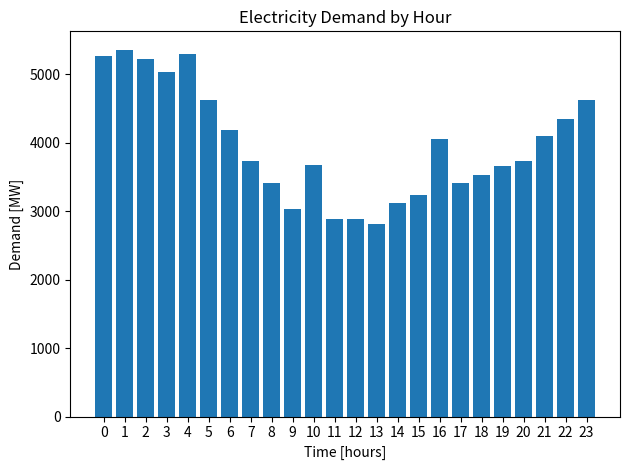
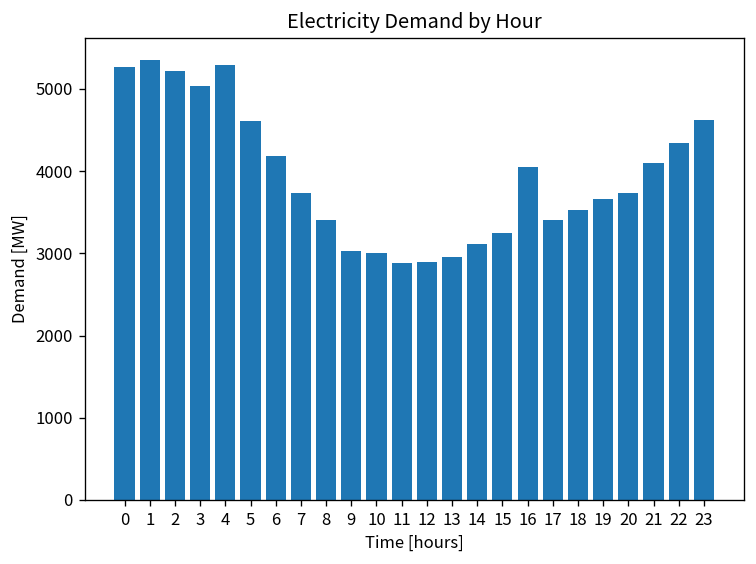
  {
    "0": 5300,
    "1": 5400,
    "2": 5200,
    "3": 5000,
    "4": 5300,
    "5": 4600,
    "6": 4200,
    "7": 3700,
    "8": 3400,
    "9": 3000,
-   "10": 3700,
+   "10": 3000,
    "11": 2900,
    "12": 2900,
-   "13": 2800,
+   "13": 3000,
    "14": 3100,
    "15": 3200,
    "16": 4100,
    "17": 3400,
    "18": 3500,
    "19": 3700,
    "20": 3700,
    "21": 4100,
    "22": 4300,
    "23": 4600
  }
